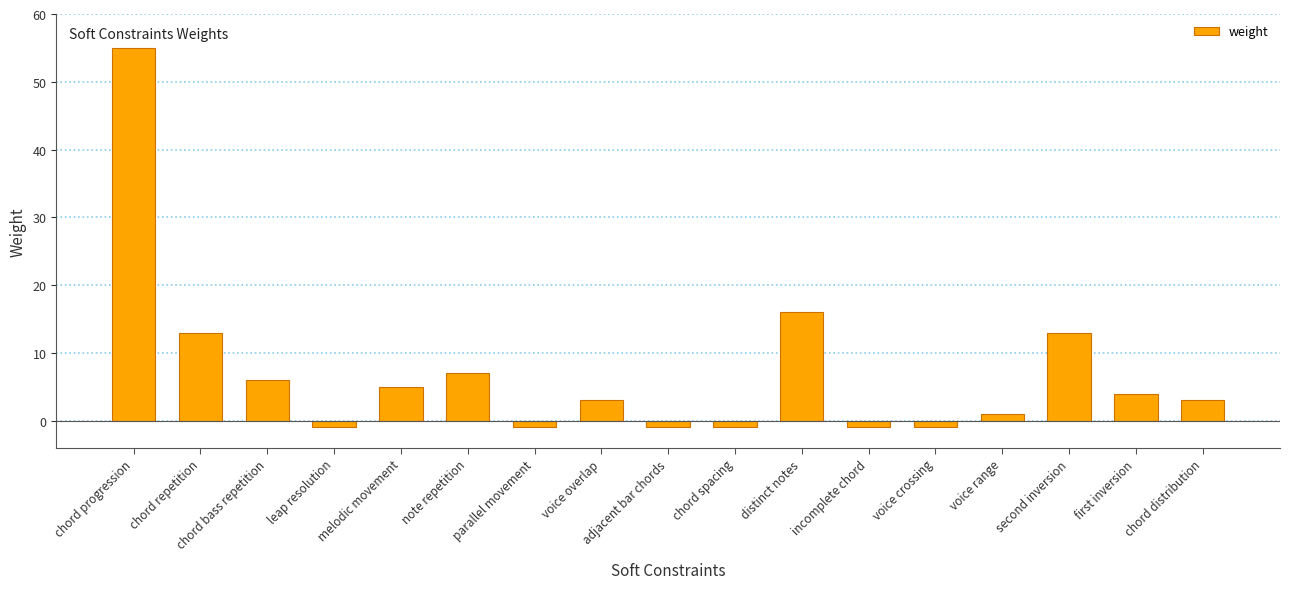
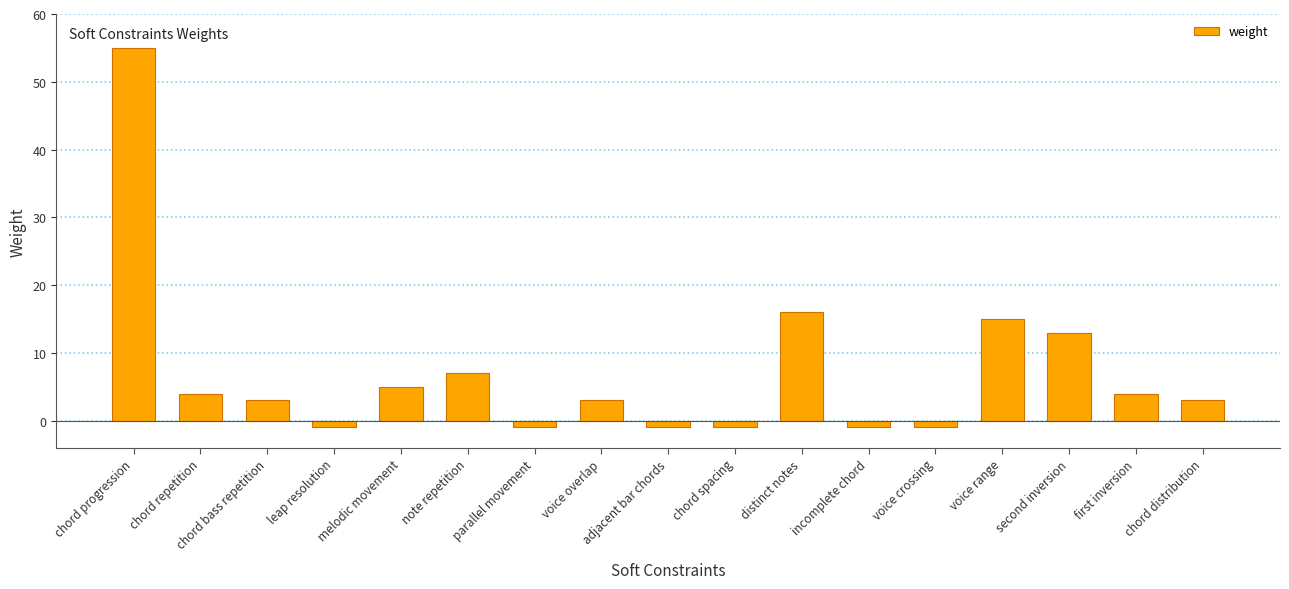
  {
    "chord progression": 55,
-   "chord repetition": 13,
-   "chord bass repetition": 6,
+   "chord repetition": 4,
+   "chord bass repetition": 3,
    "leap resolution": -1,
    "melodic movement": 5,
    "note repetition": 7,
    "parallel movement": -1,
    "voice overlap": 3,
    "adjacent bar chords": -1,
    "chord spacing": -1,
    "distinct notes": 16,
    "incomplete chord": -1,
    "voice crossing": -1,
-   "voice range": 1,
+   "voice range": 15,
    "second inversion": 13,
    "first inversion": 4,
    "chord distribution": 3
  }
